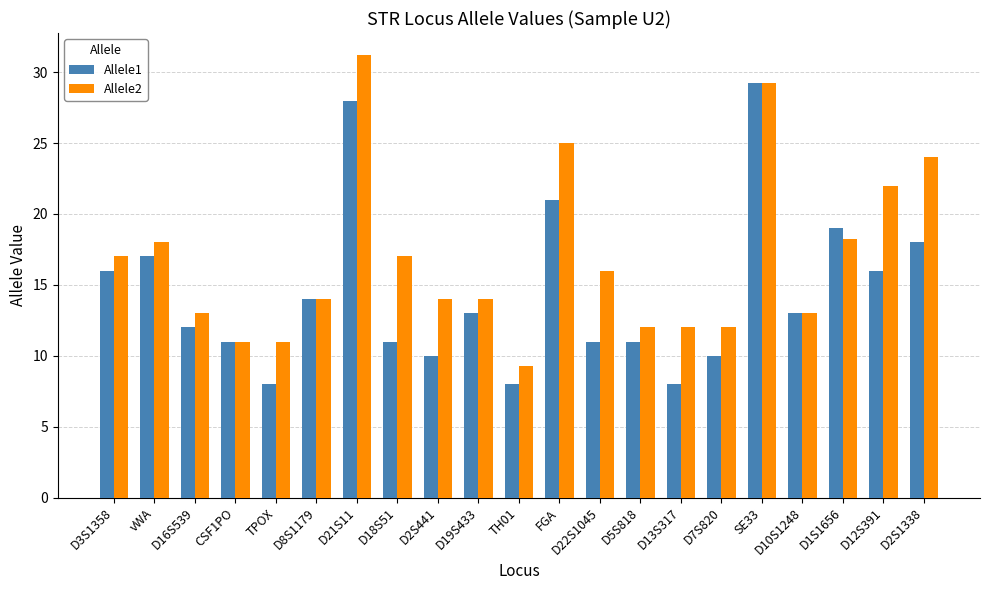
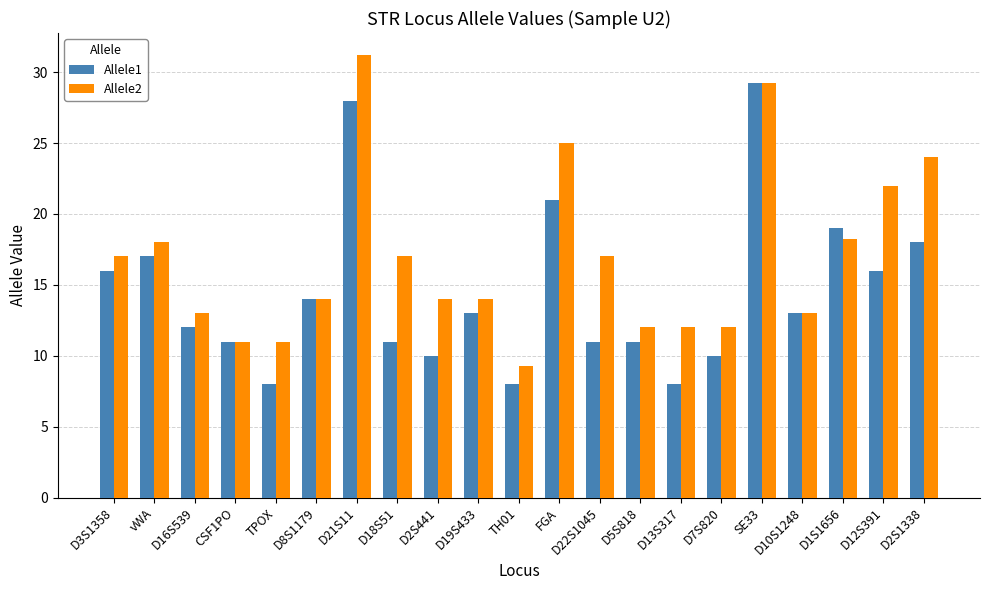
  {
    "Allele1": {
      "D3S1358": 16,
      "vWA": 17,
      "D16S539": 12,
      "CSF1PO": 11,
      "TPOX": 8,
      "D8S1179": 14,
      "D21S11": 28,
      "D18S51": 11,
      "D2S441": 10,
      "D19S433": 13,
      "TH01": 8,
      "FGA": 21,
      "D22S1045": 11,
      "D5S818": 11,
      "D13S317": 8,
      "D7S820": 10,
      "SE33": 29.2,
      "D10S1248": 13,
      "D1S1656": 19,
      "D12S391": 16,
      "D2S1338": 18
    },
    "Allele2": {
      "D3S1358": 17,
      "vWA": 18,
      "D16S539": 13,
      "CSF1PO": 11,
      "TPOX": 11,
      "D8S1179": 14,
      "D21S11": 31.2,
      "D18S51": 17,
      "D2S441": 14,
      "D19S433": 14,
      "TH01": 9.3,
      "FGA": 25,
-     "D22S1045": 16,
+     "D22S1045": 17,
      "D5S818": 12,
      "D13S317": 12,
      "D7S820": 12,
      "SE33": 29.2,
      "D10S1248": 13,
      "D1S1656": 18.2,
      "D12S391": 22,
      "D2S1338": 24
    }
  }
